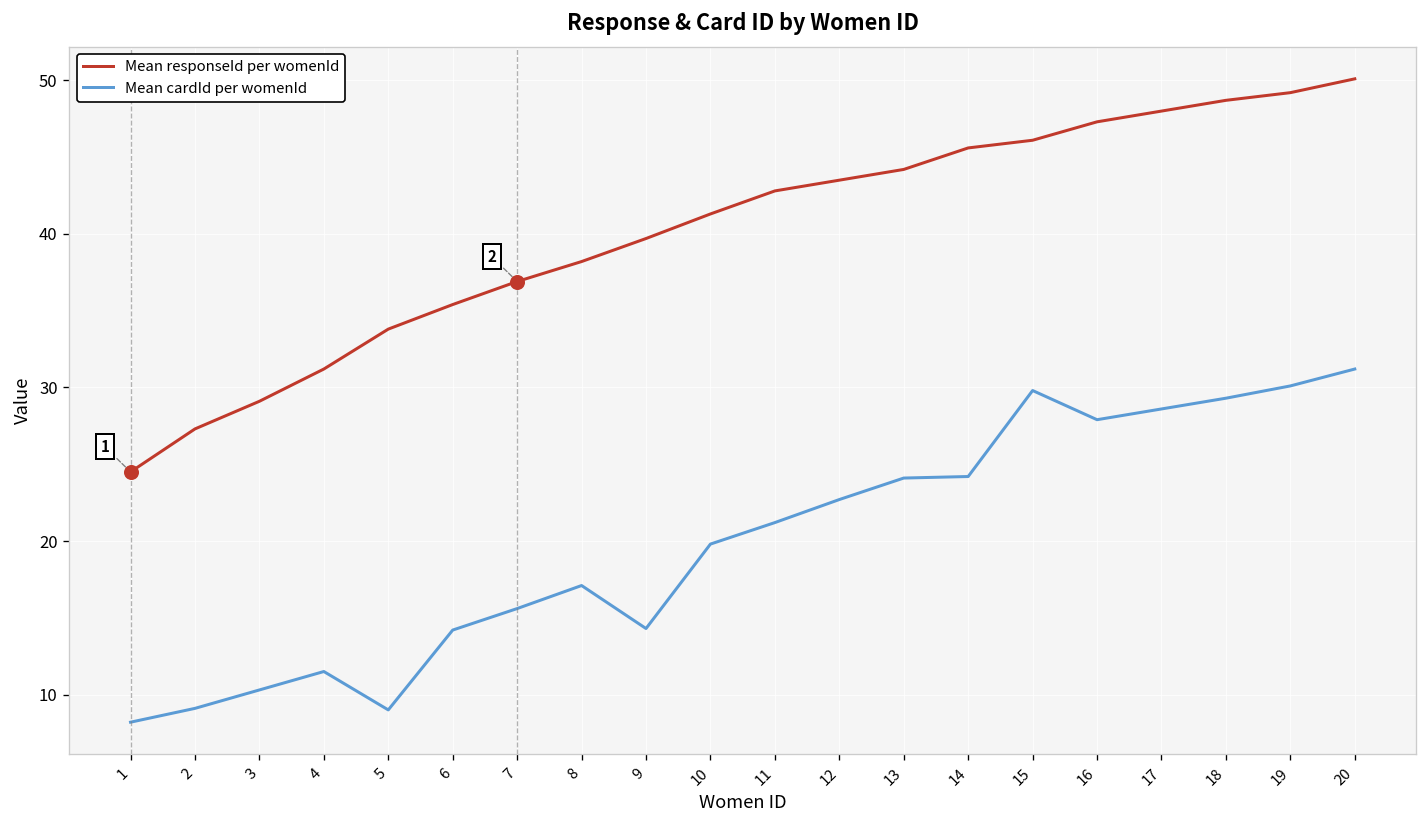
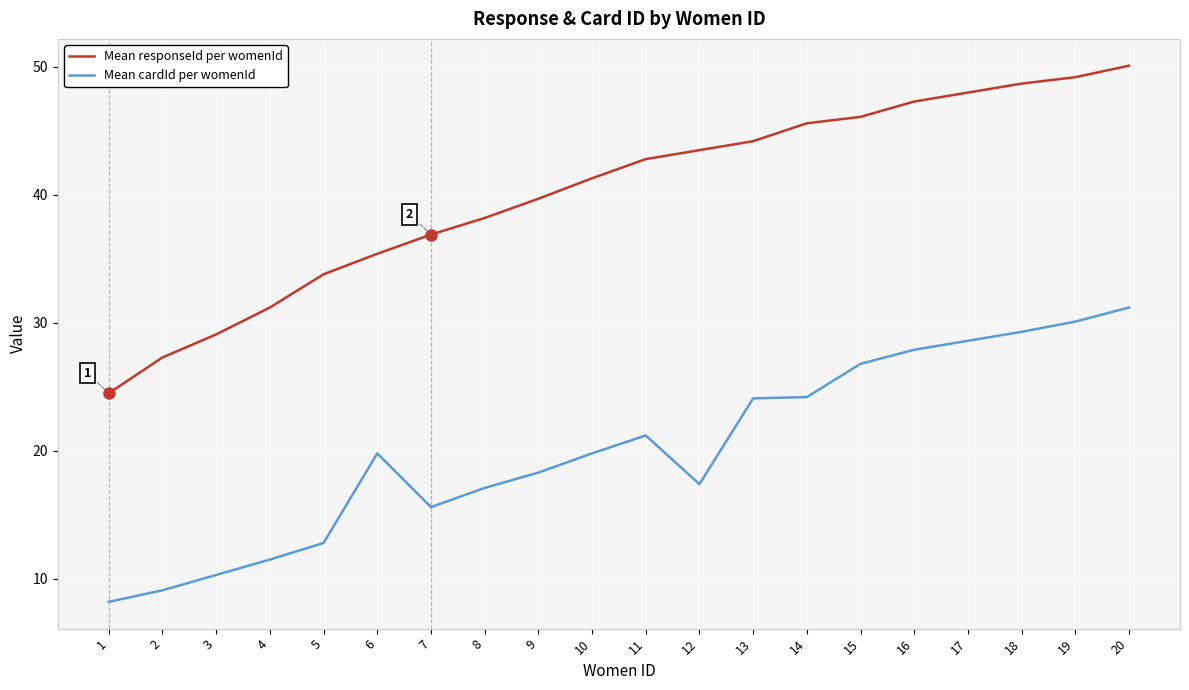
  {
    "Mean cardId per womenId": {
      "1": 8.2,
      "2": 9.1,
      "3": 10.3,
      "4": 11.5,
-     "5": 9.0,
-     "6": 14.2,
+     "5": 12.8,
+     "6": 19.8,
      "7": 15.6,
      "8": 17.1,
-     "9": 14.3,
+     "9": 18.3,
      "10": 19.8,
      "11": 21.2,
-     "12": 22.7,
+     "12": 17.4,
      "13": 24.1,
      "14": 24.2,
-     "15": 29.8,
+     "15": 26.8,
      "16": 27.9,
      "17": 28.6,
      "18": 29.3,
      "19": 30.1,
      "20": 31.2
    }
  }
